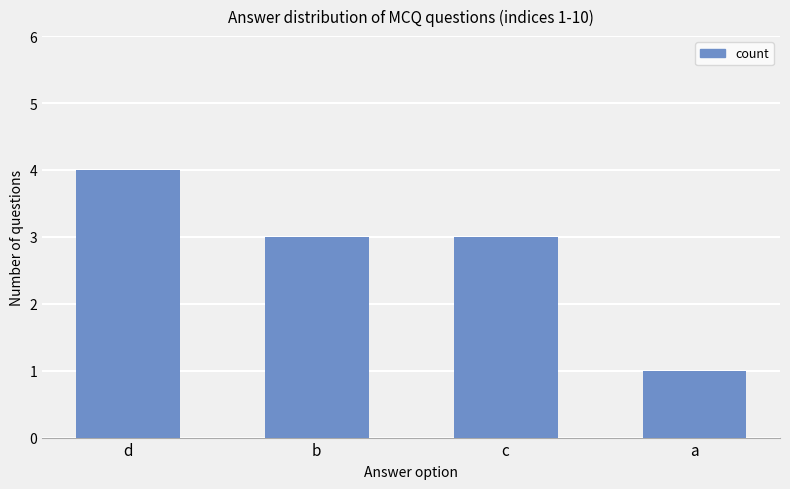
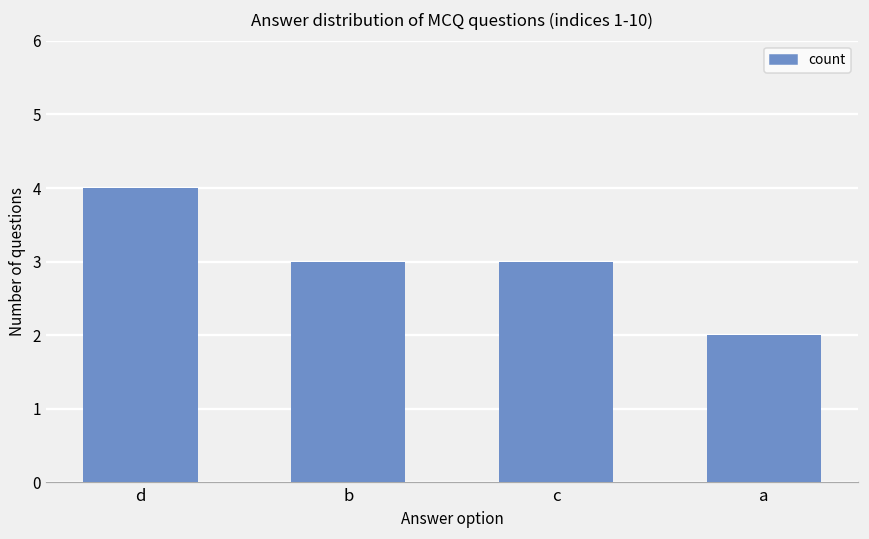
  {
    "d": 4,
    "b": 3,
    "c": 3,
-   "a": 1
+   "a": 2
  }
